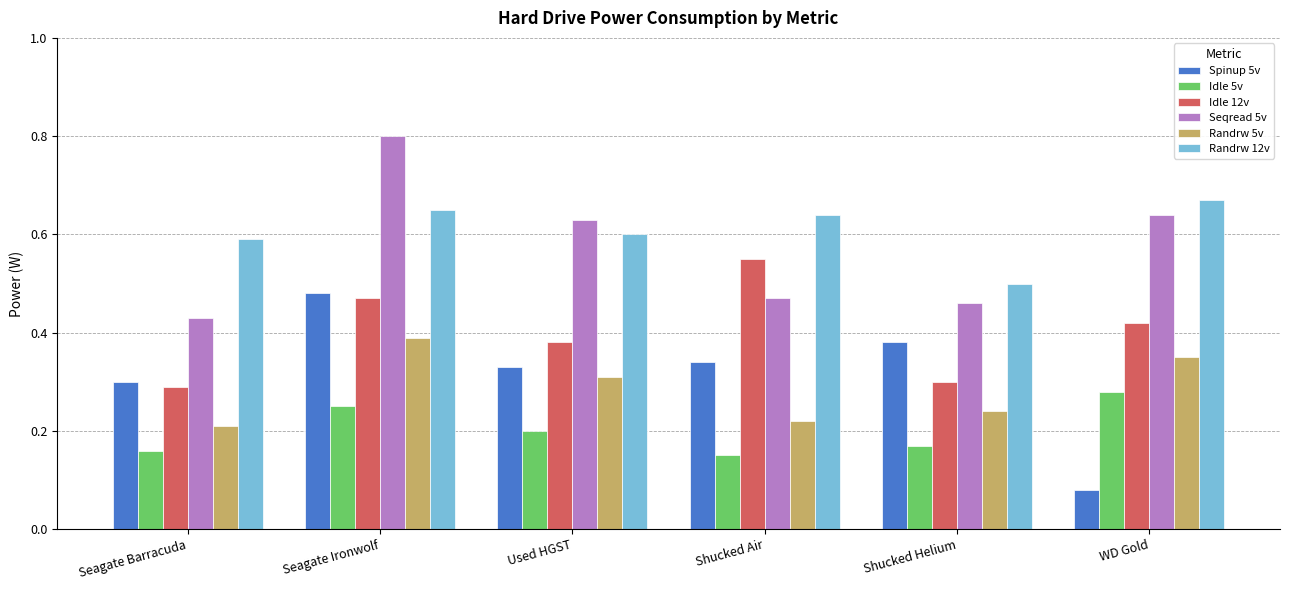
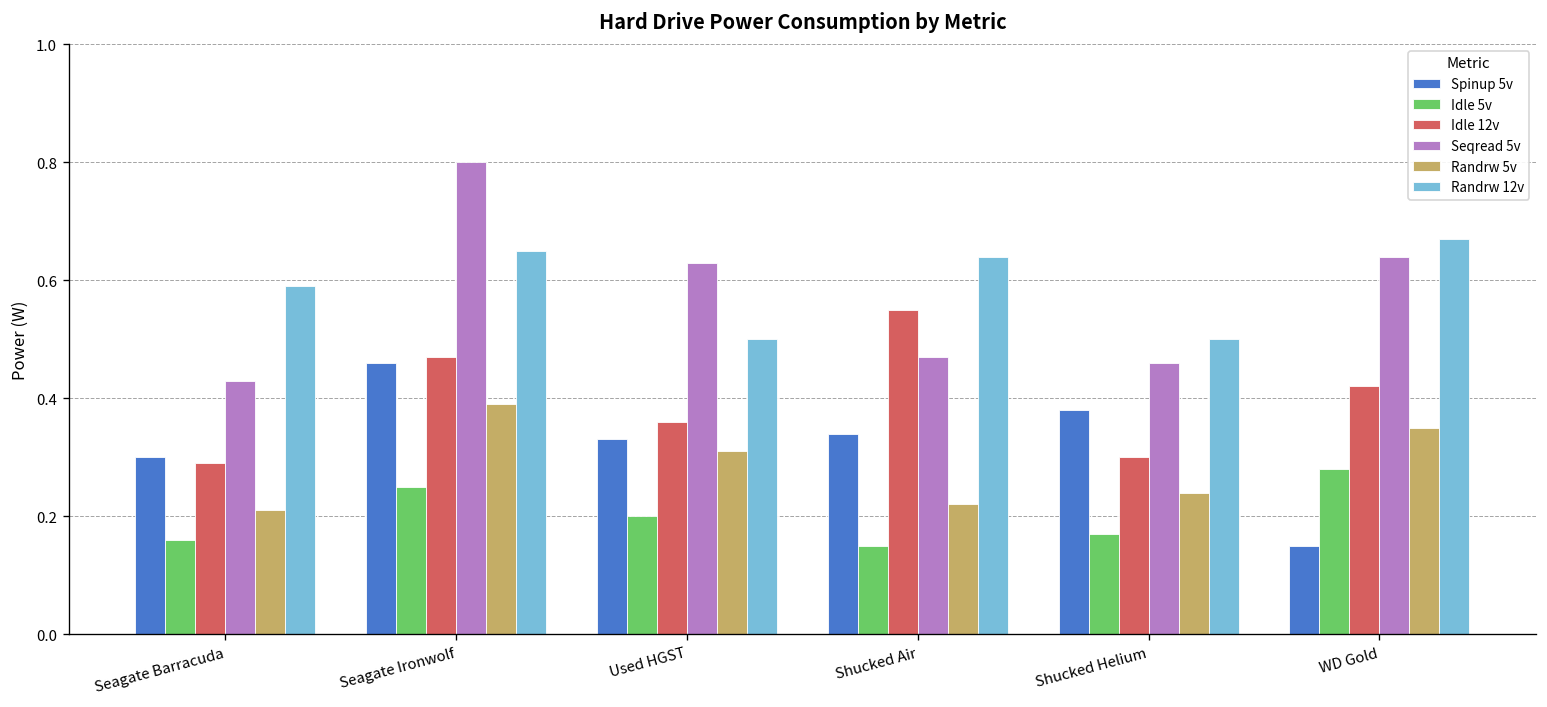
  {
    "Spinup 5v": {
      "Seagate Barracuda": 0.30,
-     "Seagate Ironwolf": 0.48,
+     "Seagate Ironwolf": 0.46,
      "Used HGST": 0.33,
      "Shucked Air": 0.34,
      "Shucked Helium": 0.38,
-     "WD Gold": 0.08
+     "WD Gold": 0.15
    },
    "Idle 5v": {
      "Seagate Barracuda": 0.16,
      "Seagate Ironwolf": 0.25,
      "Used HGST": 0.20,
      "Shucked Air": 0.15,
      "Shucked Helium": 0.17,
      "WD Gold": 0.28
    },
    "Idle 12v": {
      "Seagate Barracuda": 0.29,
      "Seagate Ironwolf": 0.47,
-     "Used HGST": 0.38,
+     "Used HGST": 0.36,
      "Shucked Air": 0.55,
      "Shucked Helium": 0.30,
      "WD Gold": 0.42
    },
    "Seqread 5v": {
      "Seagate Barracuda": 0.43,
      "Seagate Ironwolf": 0.80,
      "Used HGST": 0.63,
      "Shucked Air": 0.47,
      "Shucked Helium": 0.46,
      "WD Gold": 0.64
    },
    "Randrw 5v": {
      "Seagate Barracuda": 0.21,
      "Seagate Ironwolf": 0.39,
      "Used HGST": 0.31,
      "Shucked Air": 0.22,
      "Shucked Helium": 0.24,
      "WD Gold": 0.35
    },
    "Randrw 12v": {
      "Seagate Barracuda": 0.59,
      "Seagate Ironwolf": 0.65,
-     "Used HGST": 0.6,
+     "Used HGST": 0.5,
      "Shucked Air": 0.64,
      "Shucked Helium": 0.5,
      "WD Gold": 0.67
    }
  }
